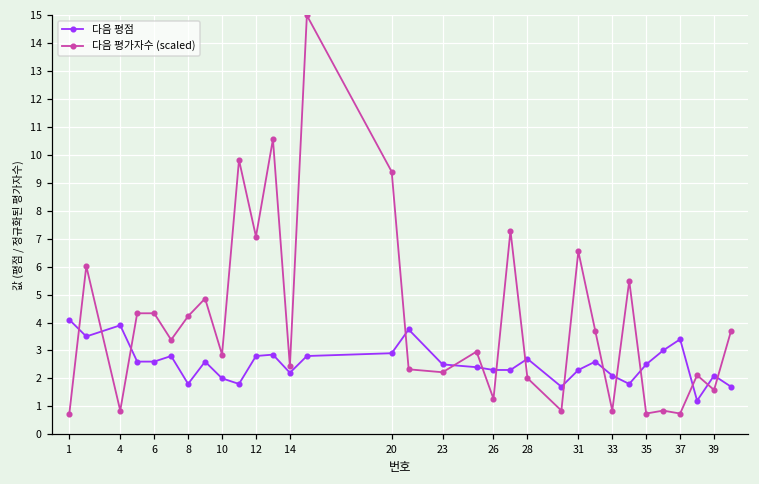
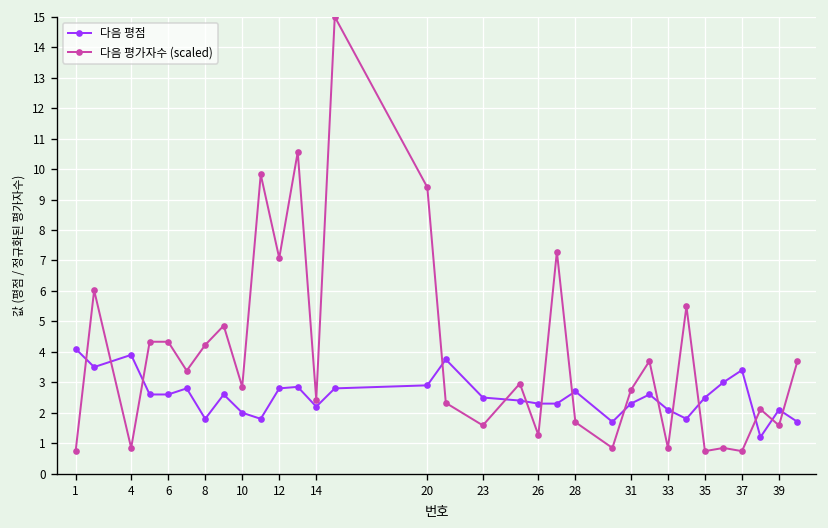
  {
    "다음 평점": {
      "1": 4.1,
      "4": 3.9,
      "6": 2.6,
      "8": 1.8,
      "10": 2.0,
      "12": 2.8,
      "14": 2.2,
      "20": 2.9,
      "23": 2.5,
      "26": 2.3,
      "28": 2.7,
      "31": 2.3,
      "33": 2.1,
      "35": 2.5,
      "37": 3.4,
      "39": 2.1
    },
    "다음 평가자수 (scaled)": {
      "1": 0.7,
      "4": 0.8,
      "6": 4.3,
      "8": 4.2,
      "10": 2.9,
      "12": 7.1,
      "14": 2.4,
      "20": 9.4,
-     "23": 2.2,
+     "23": 1.6,
      "26": 1.3,
-     "28": 2.0,
-     "31": 6.5,
+     "28": 1.7,
+     "31": 2.7,
      "33": 0.8,
      "35": 0.7,
      "37": 0.7,
      "39": 1.6
    }
  }
